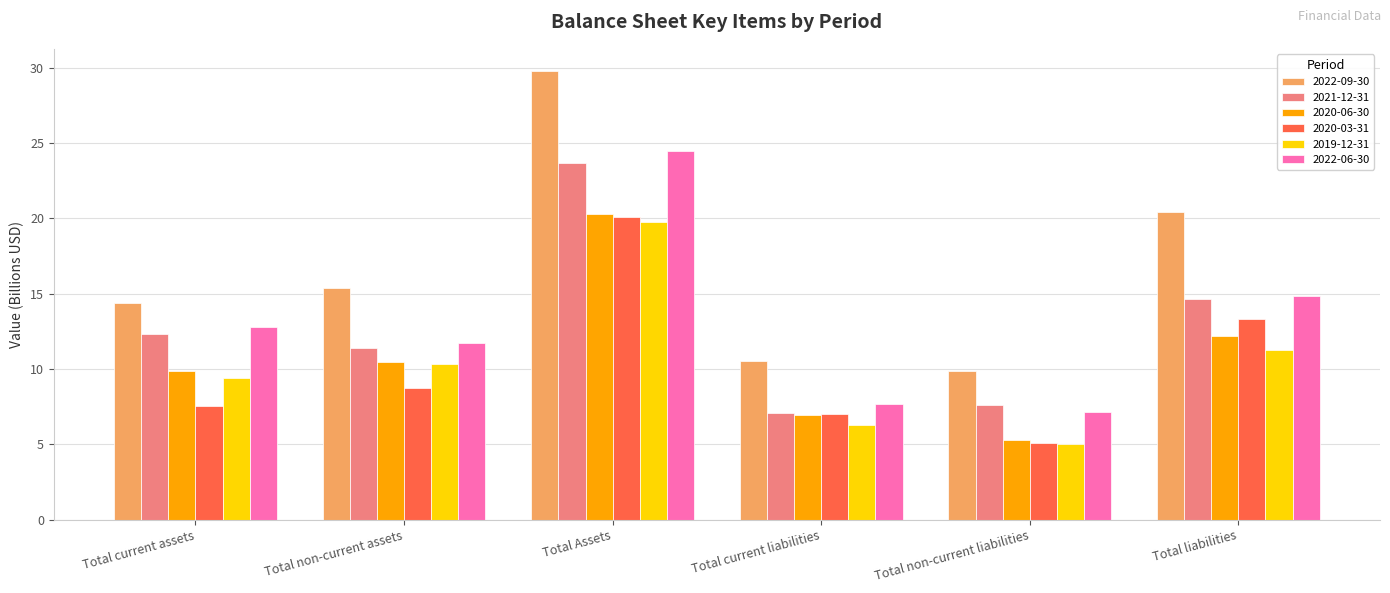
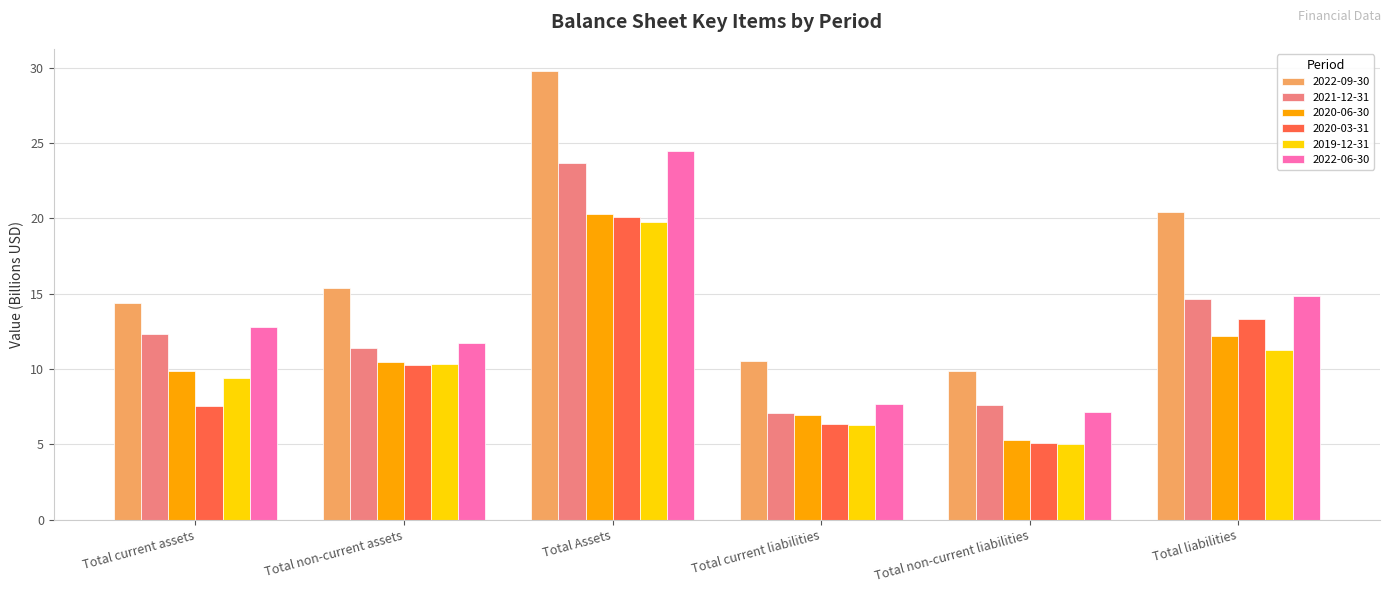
  {
    "2020-03-31": {
      "Total current assets": 7.5,
-     "Total non-current assets": 8.7,
+     "Total non-current assets": 10.3,
      "Total Assets": 20.1,
-     "Total current liabilities": 7.0,
+     "Total current liabilities": 6.4,
      "Total non-current liabilities": 5.1,
      "Total liabilities": 13.3
    }
  }
